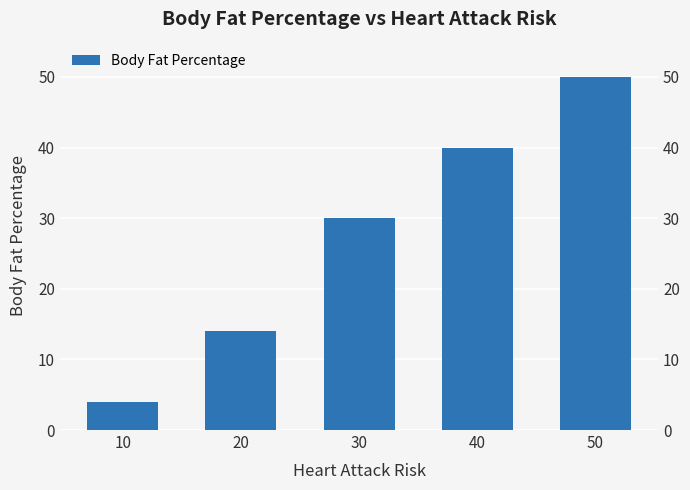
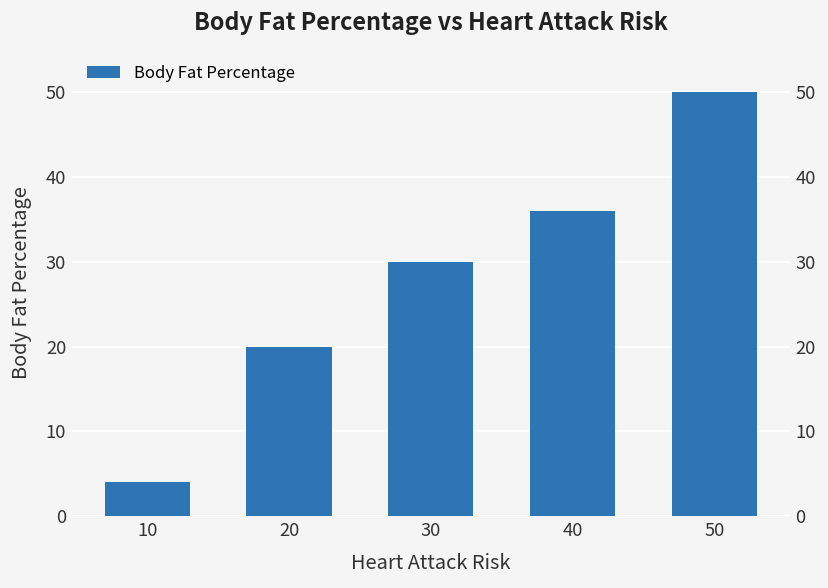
  {
    "10": 4,
-   "20": 14,
+   "20": 20,
    "30": 30,
-   "40": 40,
+   "40": 36,
    "50": 50
  }
